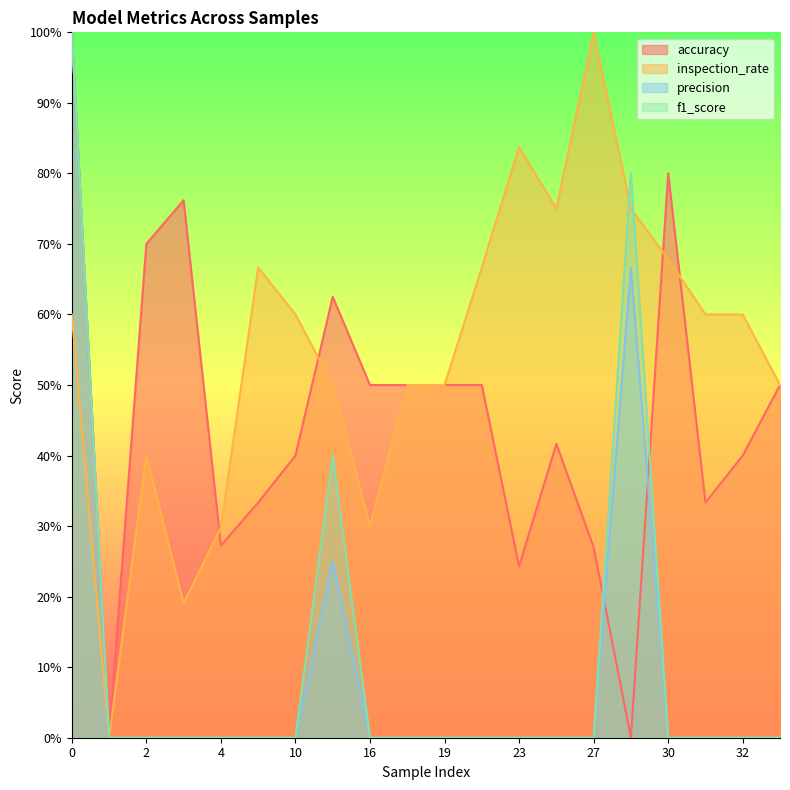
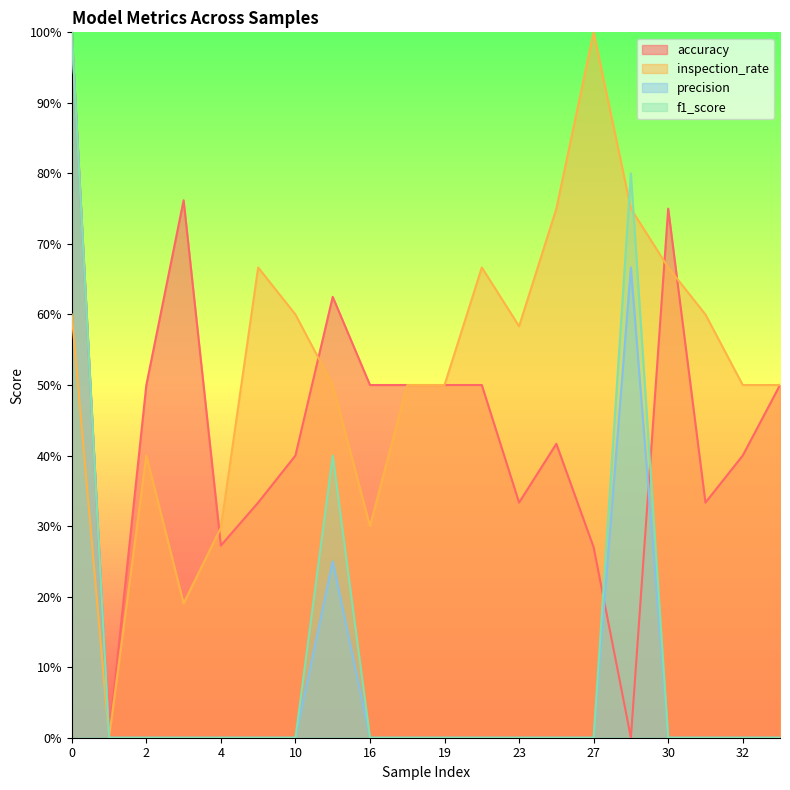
  {
    "accuracy": {
-     "2": "70%",
+     "2": "50%",
      "4": "27%",
      "10": "40%",
      "16": "50%",
-     "23": "24%",
+     "23": "33%",
      "27": "27%",
-     "30": "80%",
+     "30": "75%",
      "32": "40%"
    },
    "inspection_rate": {
      "0": "60%",
      "2": "40%",
      "4": "30%",
      "10": "60%",
      "16": "30%",
-     "23": "84%",
+     "23": "58%",
      "27": "100%",
-     "30": "68%",
-     "32": "60%"
+     "30": "67%",
+     "32": "50%"
    }
  }
